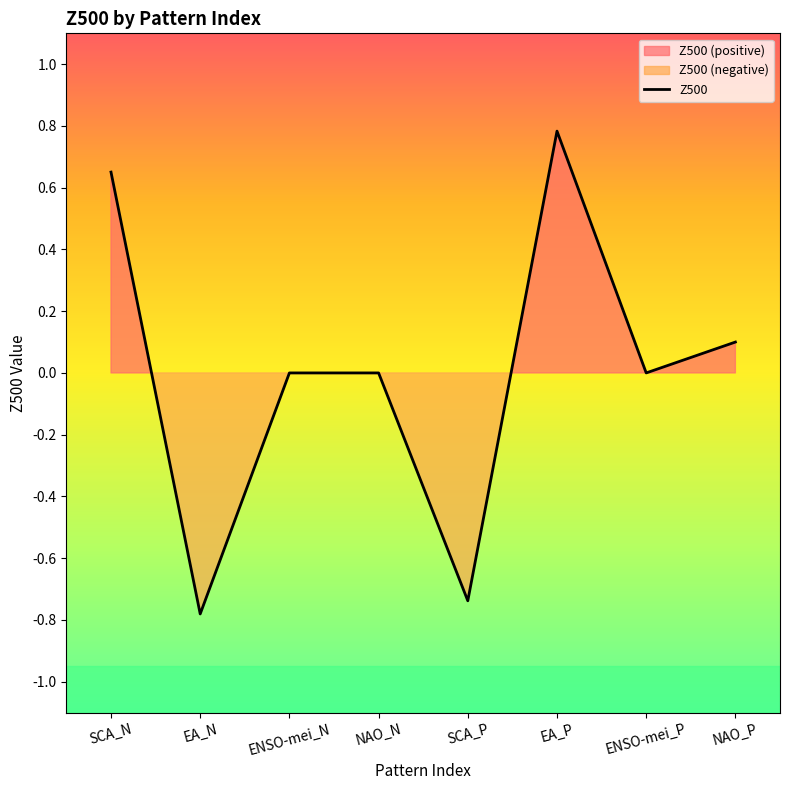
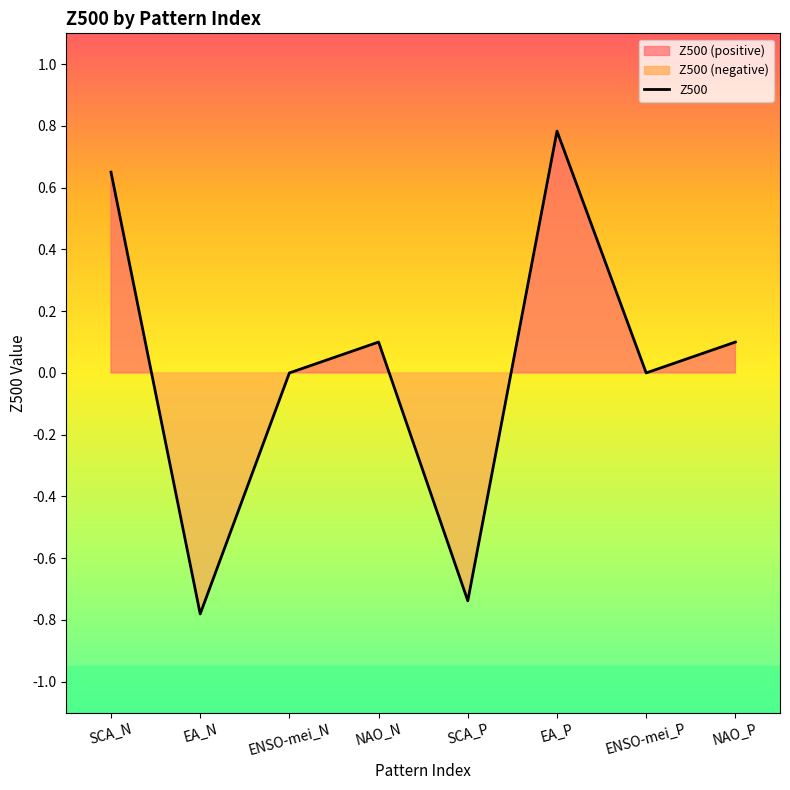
  {
    "SCA_N": 0.65,
    "EA_N": -0.78,
    "ENSO-mei_N": 0.0,
-   "NAO_N": 0.0,
+   "NAO_N": 0.1,
    "SCA_P": -0.74,
    "EA_P": 0.78,
    "ENSO-mei_P": 0.0,
    "NAO_P": 0.1
  }
